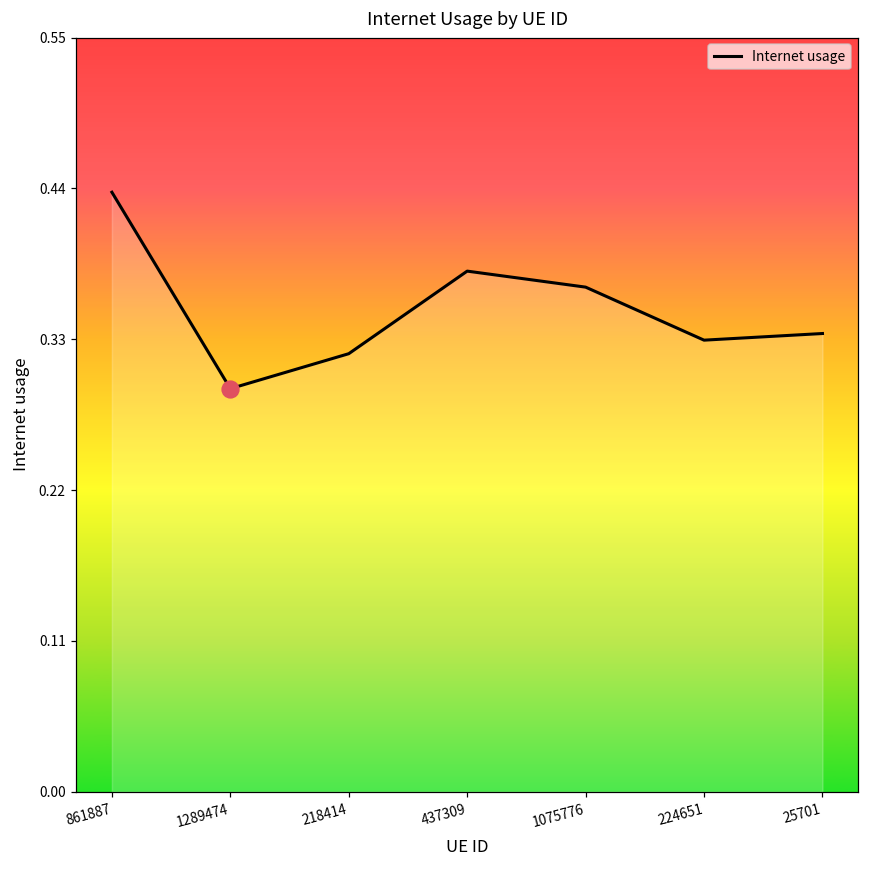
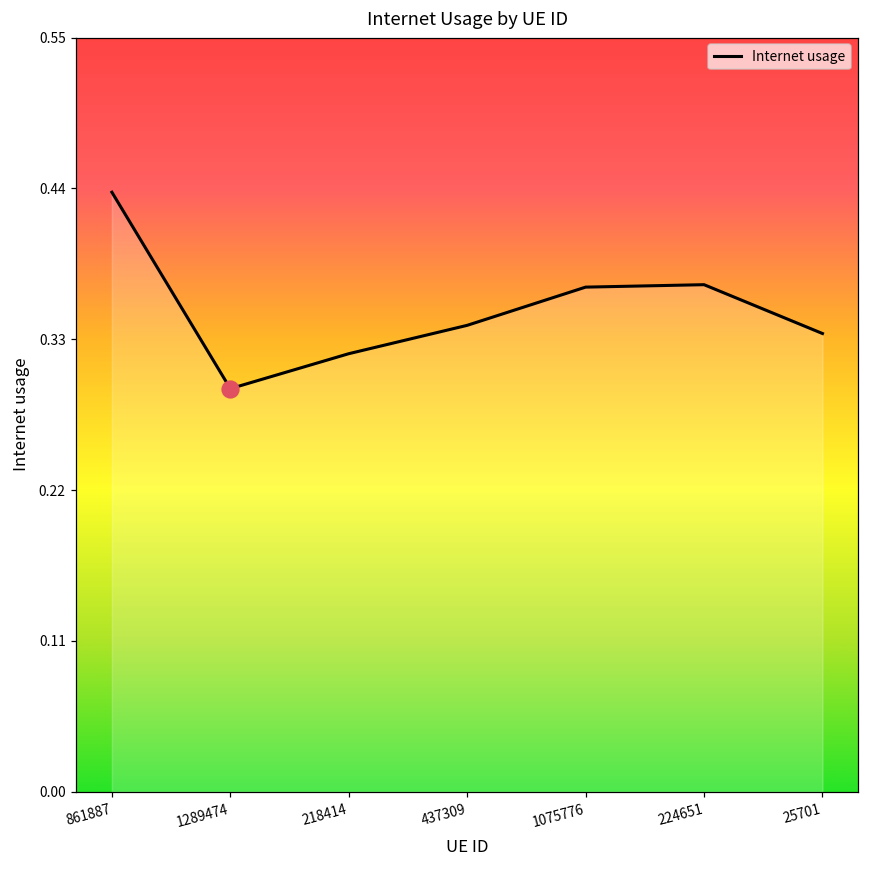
  {
    "Internet usage": {
      "861887": 0.437,
      "218414": 0.319,
-     "437309": 0.380,
+     "437309": 0.340,
      "1075776": 0.368,
-     "224651": 0.329,
+     "224651": 0.370,
      "25701": 0.334
    }
  }
